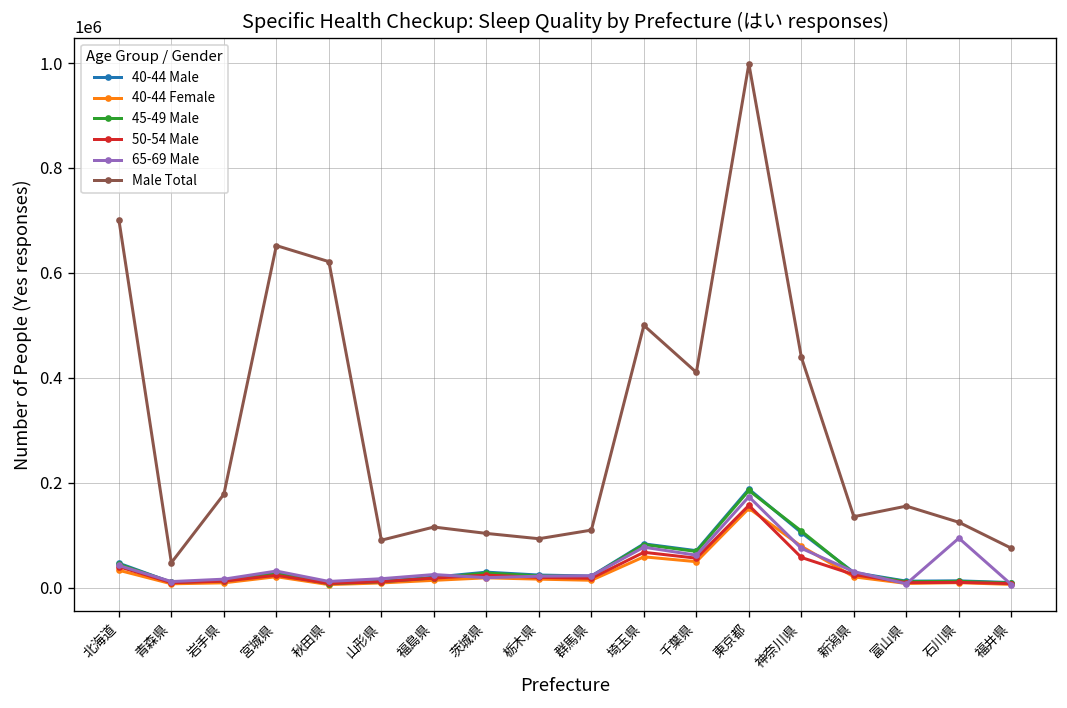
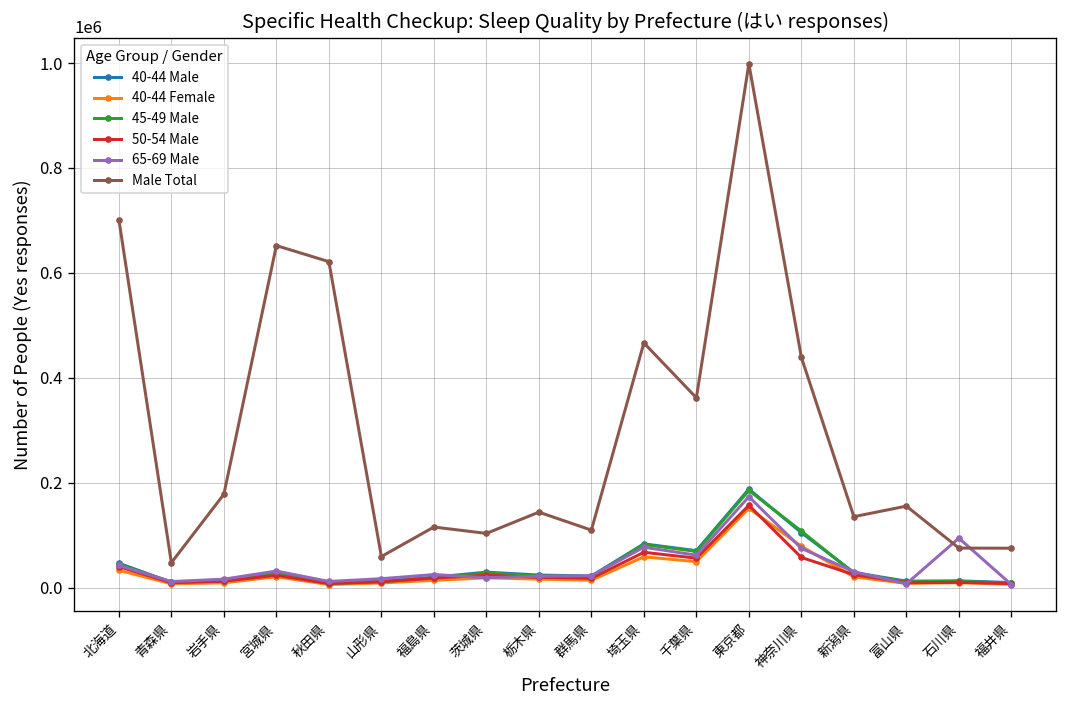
  {
    "40-44 Female": {
      "北海道": 30000,
      "埼玉県": 60000,
      "千葉県": 50000
    },
    "50-54 Male": {
      "埼玉県": 70000,
      "神奈川県": 60000
    },
    "65-69 Male": {
      "東京都": 170000,
      "石川県": 90000
    },
    "Male Total": {
      "北海道": 700000,
      "青森県": 50000,
      "岩手県": 180000,
      "宮城県": 650000,
      "秋田県": 620000,
-     "山形県": 90000,
+     "山形県": 60000,
      "福島県": 120000,
      "茨城県": 100000,
-     "栃木県": 90000,
+     "栃木県": 140000,
      "群馬県": 110000,
-     "埼玉県": 500000,
-     "千葉県": 410000,
+     "埼玉県": 470000,
+     "千葉県": 360000,
      "東京都": 1000000,
      "神奈川県": 440000,
      "新潟県": 140000,
      "富山県": 160000,
-     "石川県": 120000,
+     "石川県": 80000,
      "福井県": 80000
    }
  }
